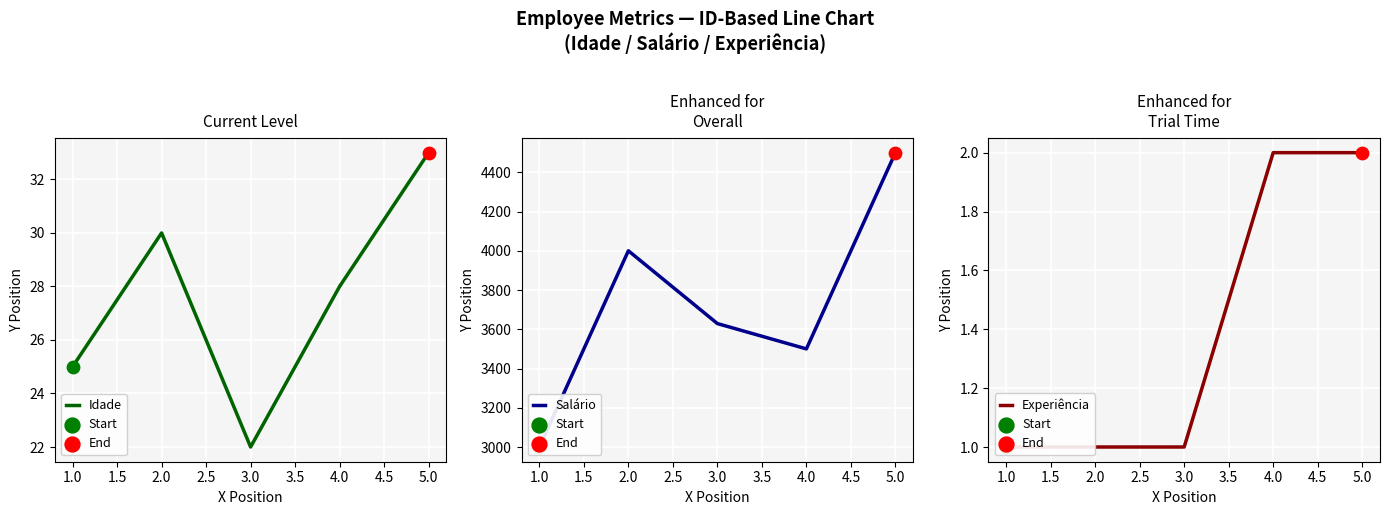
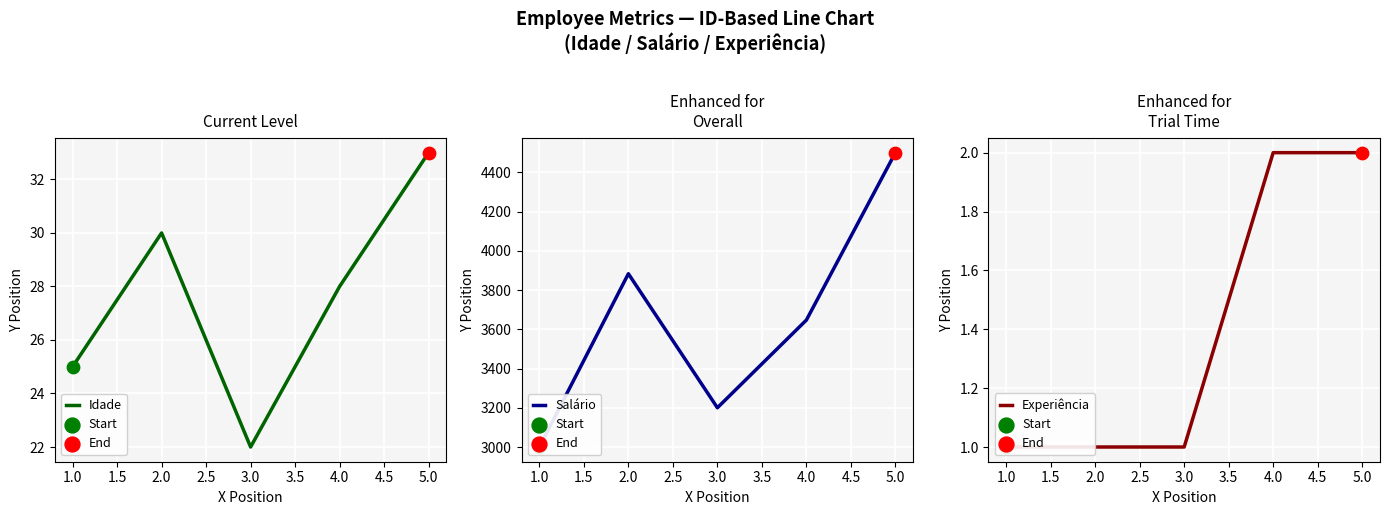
  {
    "Enhanced for Overall": {
      "Salário": {
-       "2.0": 4000,
-       "3.0": 3630,
-       "4.0": 3500
+       "2.0": 3880,
+       "3.0": 3200,
+       "4.0": 3650
      }
    },
    "Enhanced for Trial Time": {
      "Experiência": {
        "2.0": 1.00,
        "3.0": 1.00,
        "4.0": 2.00
      }
    }
  }
